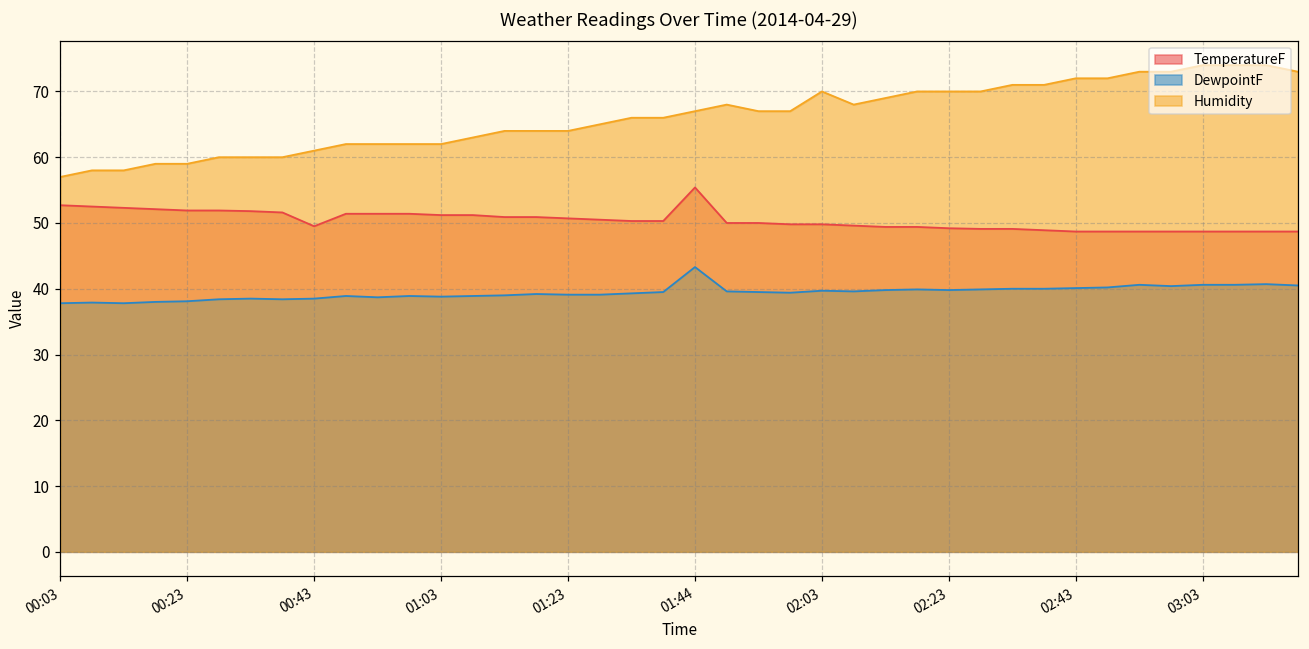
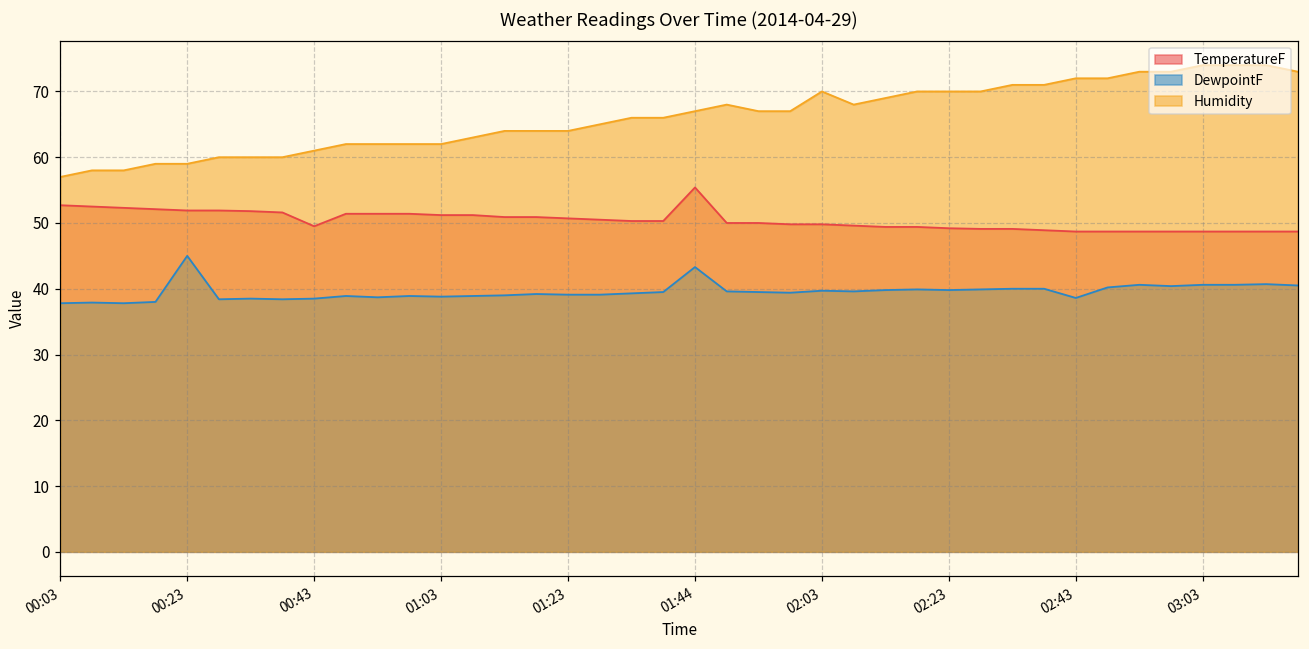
  {
    "TemperatureF": {
      "00:03": 53,
      "00:23": 52,
      "00:43": 50,
      "01:03": 51,
      "01:23": 51,
      "01:44": 55,
      "02:03": 50,
      "02:23": 49,
      "02:43": 49,
      "03:03": 49
    },
    "DewpointF": {
      "00:03": 38,
-     "00:23": 38,
+     "00:23": 45,
      "00:43": 39,
      "01:03": 39,
      "01:23": 39,
      "01:44": 43,
      "02:03": 40,
      "02:23": 40,
-     "02:43": 40,
+     "02:43": 39,
      "03:03": 41
    },
    "Humidity": {
      "00:03": 57,
      "00:23": 59,
      "00:43": 61,
      "01:03": 62,
      "01:23": 64,
      "01:44": 67,
      "02:03": 70,
      "02:23": 70,
      "02:43": 72
    }
  }
